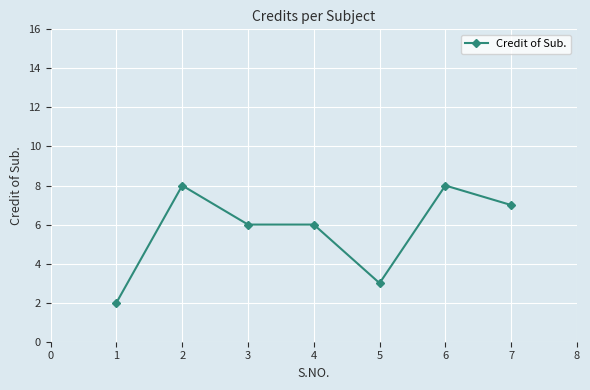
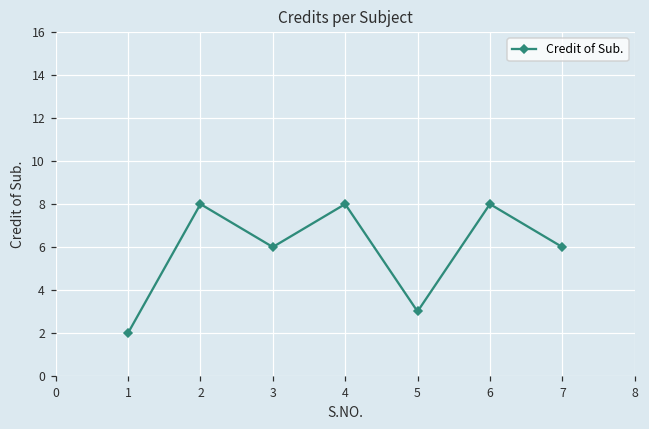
  {
    "1": 2,
    "2": 8,
    "3": 6,
-   "4": 6,
+   "4": 8,
    "5": 3,
    "6": 8,
-   "7": 7
+   "7": 6
  }
